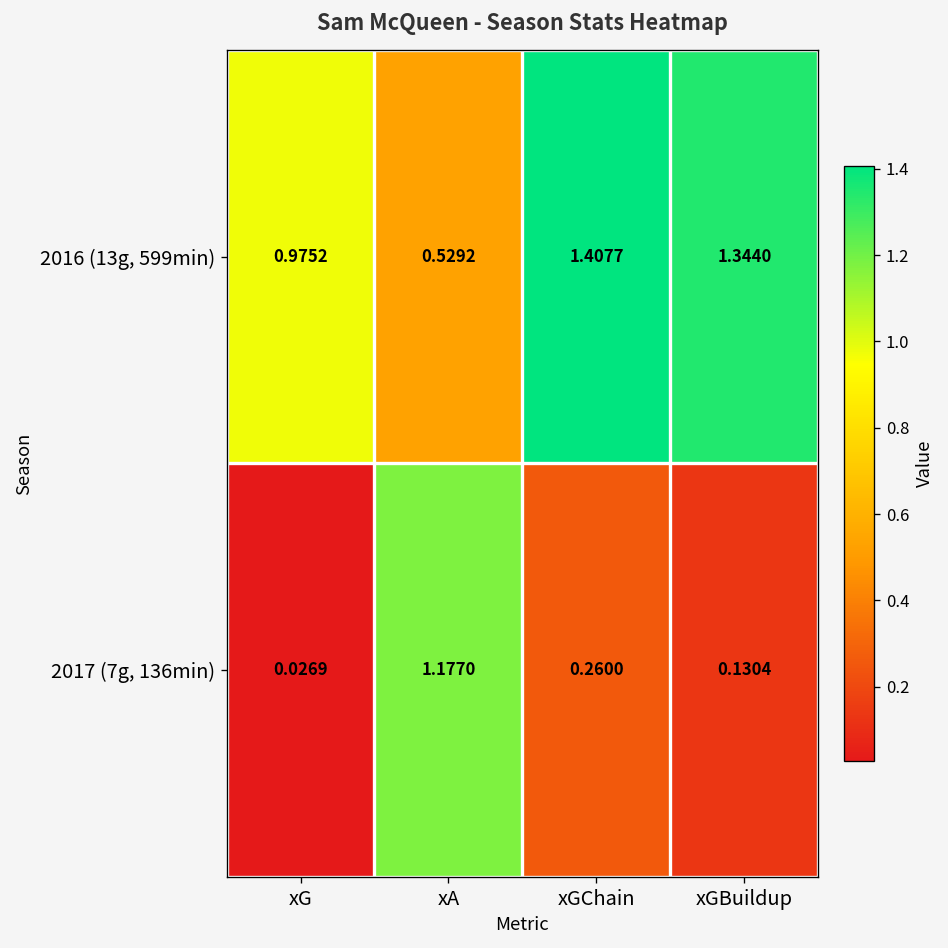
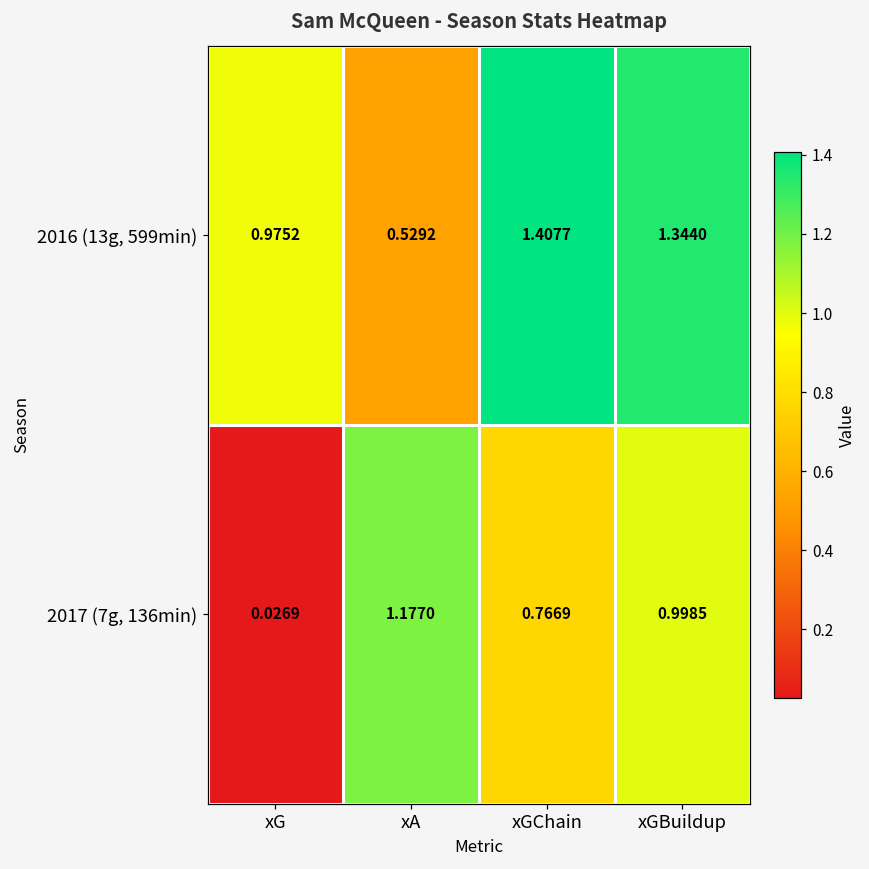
  {
    "2016 (13g, 599min)": {
      "xG": 0.9752,
      "xA": 0.5292,
      "xGChain": 1.4077,
      "xGBuildup": 1.3440
    },
    "2017 (7g, 136min)": {
      "xG": 0.0269,
      "xA": 1.1770,
-     "xGChain": 0.2600,
-     "xGBuildup": 0.1304
+     "xGChain": 0.7669,
+     "xGBuildup": 0.9985
    }
  }
